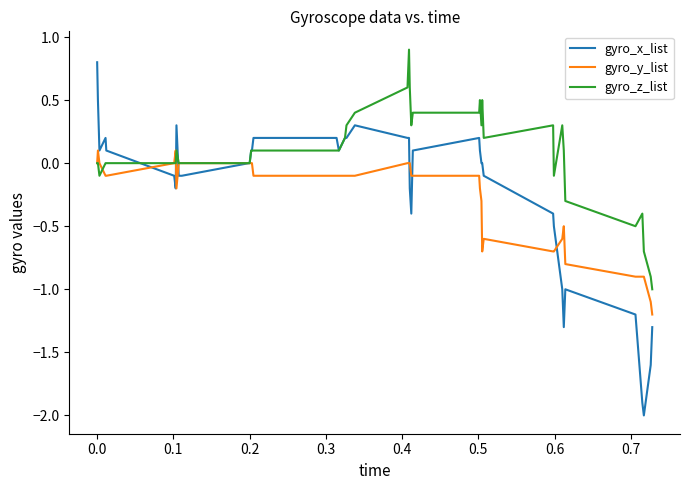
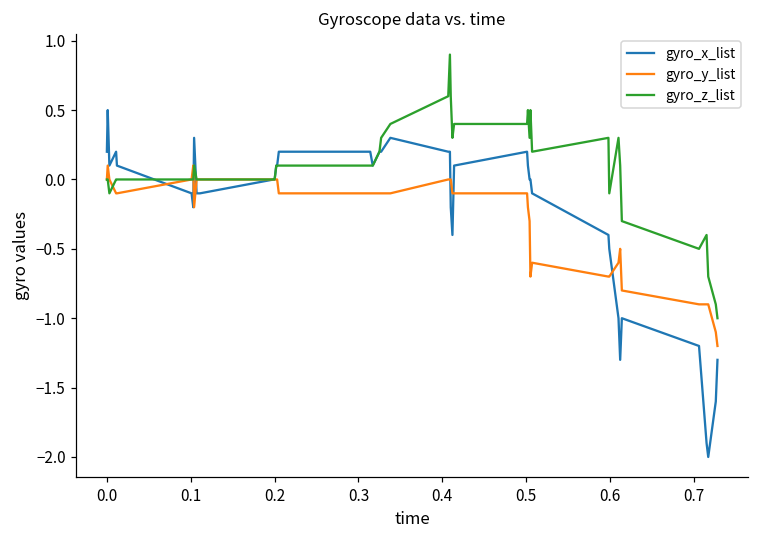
  {
    "gyro_x_list": {
-     "0.0": 0.8
+     "0.0": 0.2
    }
  }
